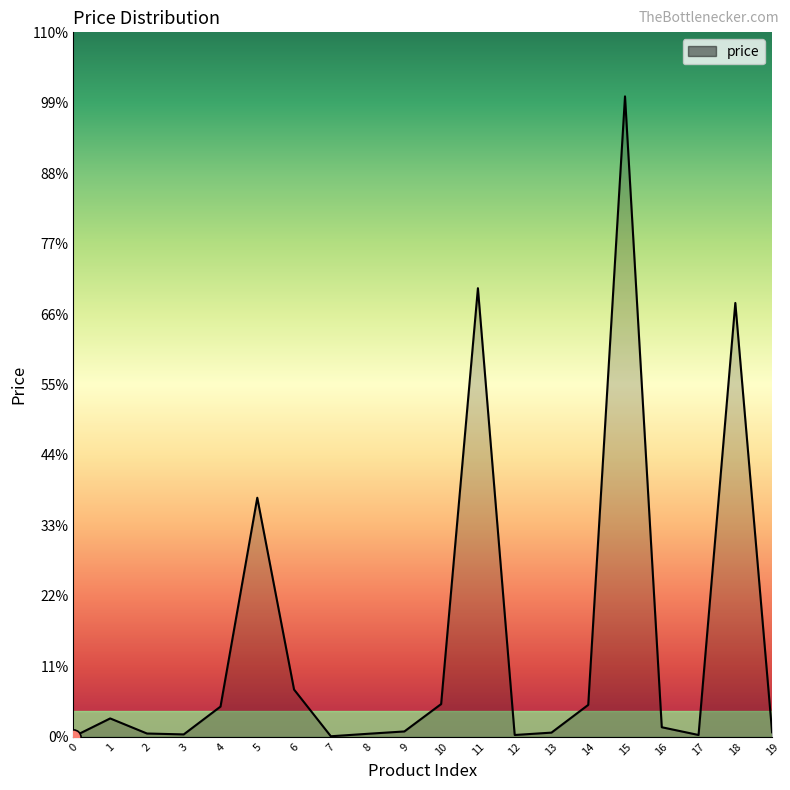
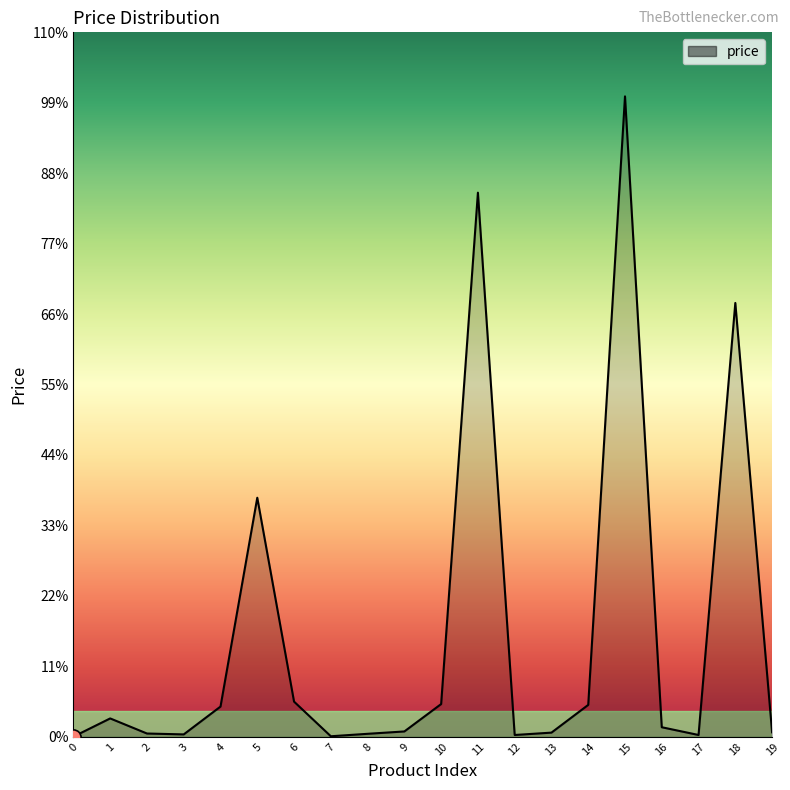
  {
    "price": {
      "4": "5%",
      "5": "37%",
-     "6": "7%",
+     "6": "5%",
      "10": "5%",
-     "11": "70%",
+     "11": "85%",
      "14": "5%",
      "15": "100%",
      "18": "68%"
    }
  }
